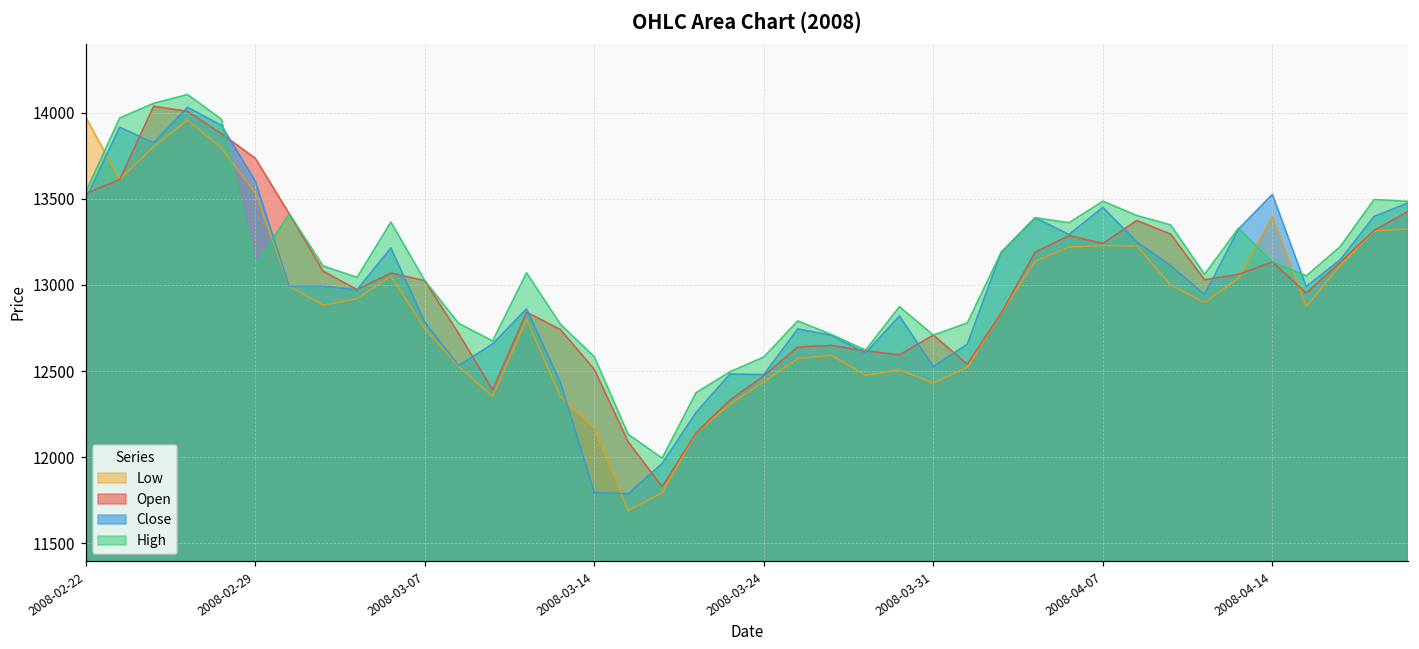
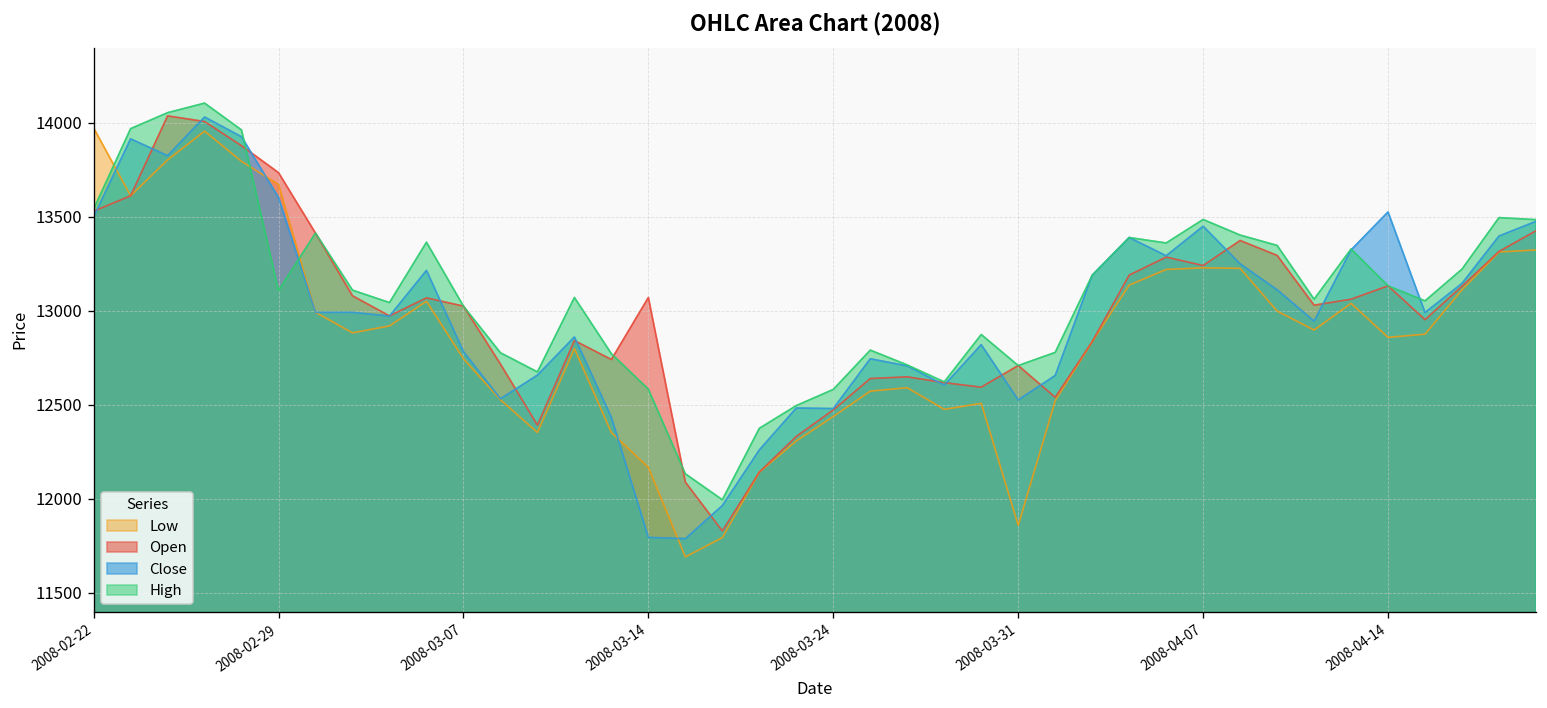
  {
    "Low": {
      "2008-02-22": 13970,
-     "2008-02-29": 13530,
+     "2008-02-29": 13670,
      "2008-03-07": 12750,
      "2008-03-14": 12170,
      "2008-03-24": 12440,
-     "2008-03-31": 12430,
-     "2008-04-14": 13400
+     "2008-03-31": 11860,
+     "2008-04-14": 12860
    },
    "Open": {
      "2008-02-29": 13740,
-     "2008-03-14": 12510
+     "2008-03-14": 13070
    },
    "Close": {
      "2008-02-22": 13500,
      "2008-02-29": 13600,
      "2008-03-07": 12780,
      "2008-03-14": 11800,
      "2008-03-31": 12530,
      "2008-04-07": 13450,
      "2008-04-14": 13530
    },
    "High": {
      "2008-02-29": 13110,
      "2008-03-14": 12580,
      "2008-03-24": 12580,
      "2008-04-07": 13490
    }
  }
